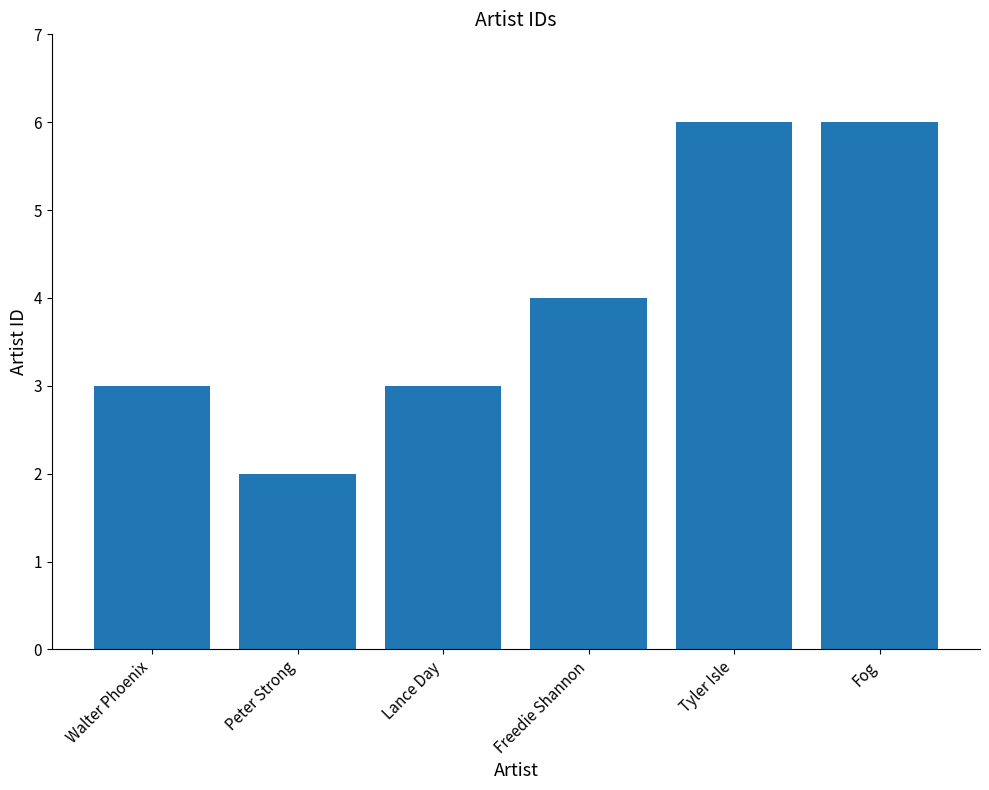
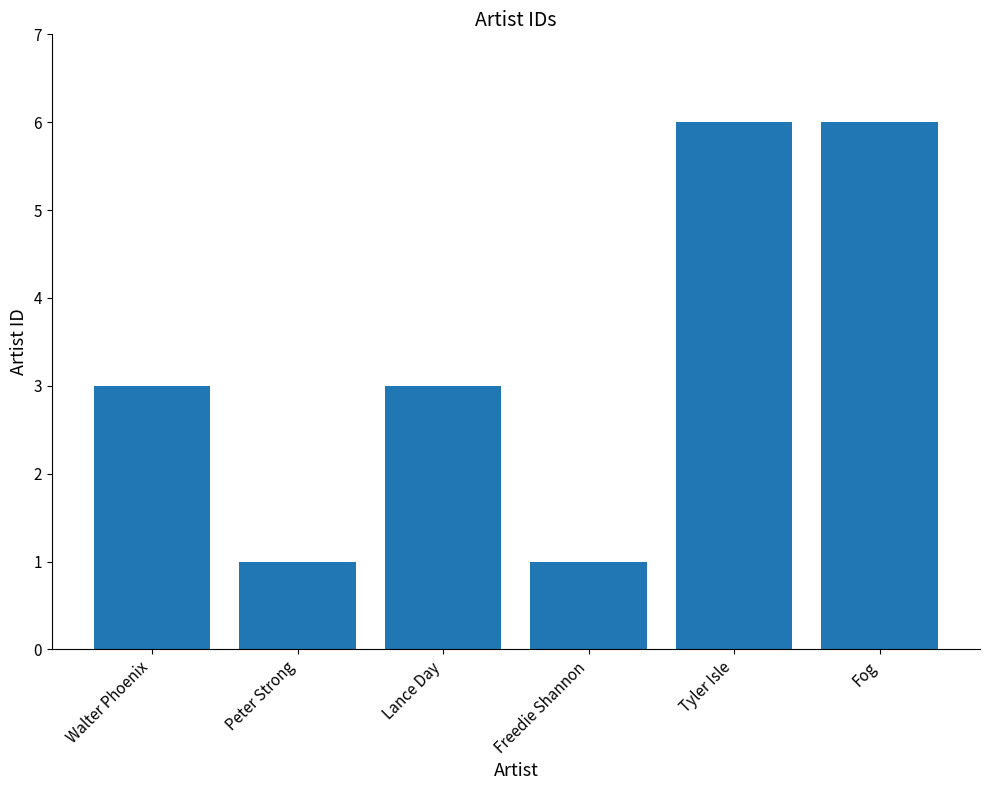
  {
    "Walter Phoenix": 3,
-   "Peter Strong": 2,
+   "Peter Strong": 1,
    "Lance Day": 3,
-   "Freedie Shannon": 4,
+   "Freedie Shannon": 1,
    "Tyler Isle": 6,
    "Fog": 6
  }
